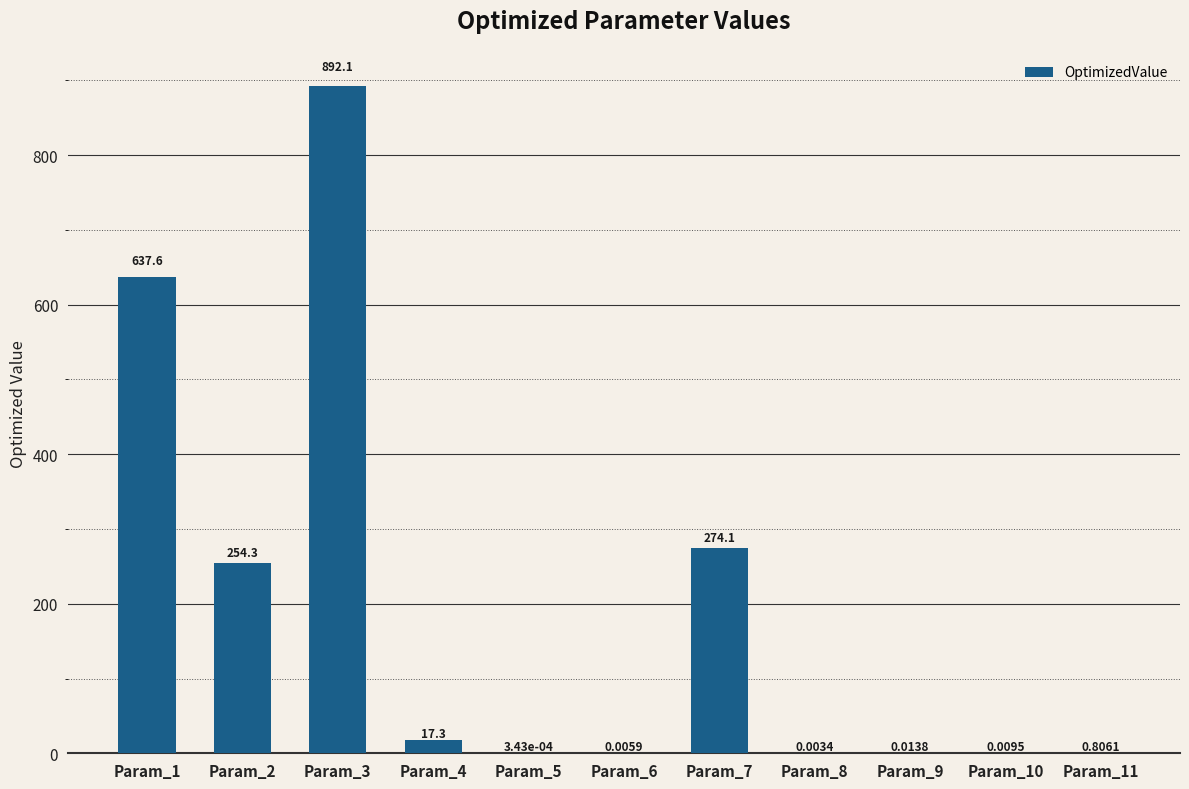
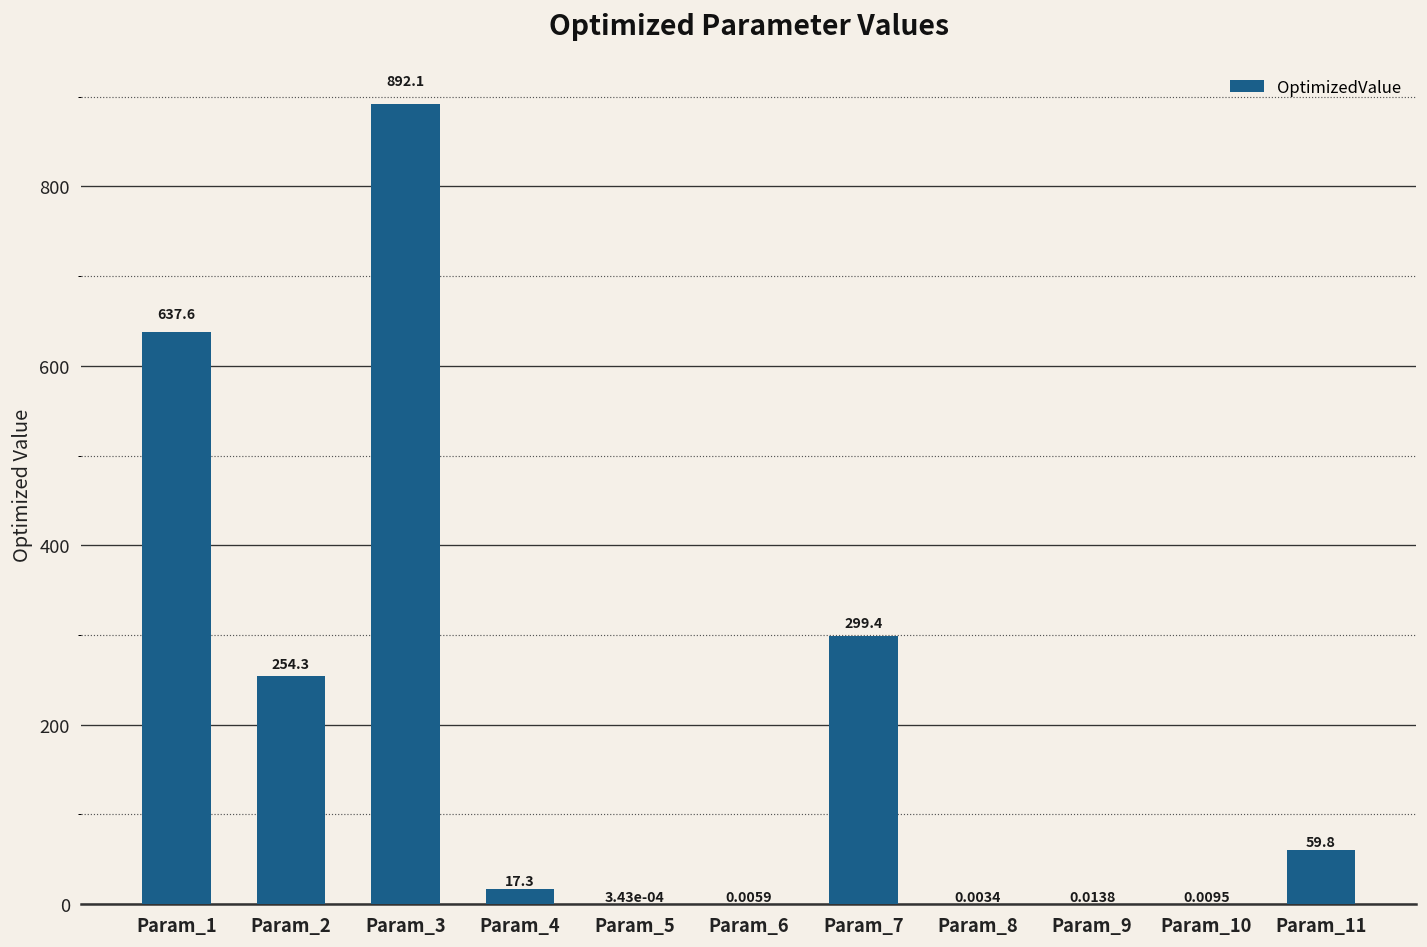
  {
    "Param_1": "637.6",
    "Param_2": "254.3",
    "Param_3": "892.1",
    "Param_4": "17.3",
    "Param_5": "3.43e-04",
    "Param_6": "0.0059",
-   "Param_7": "274.1",
+   "Param_7": "299.4",
    "Param_8": "0.0034",
    "Param_9": "0.0138",
    "Param_10": "0.0095",
-   "Param_11": "0.8061"
+   "Param_11": "59.8"
  }
